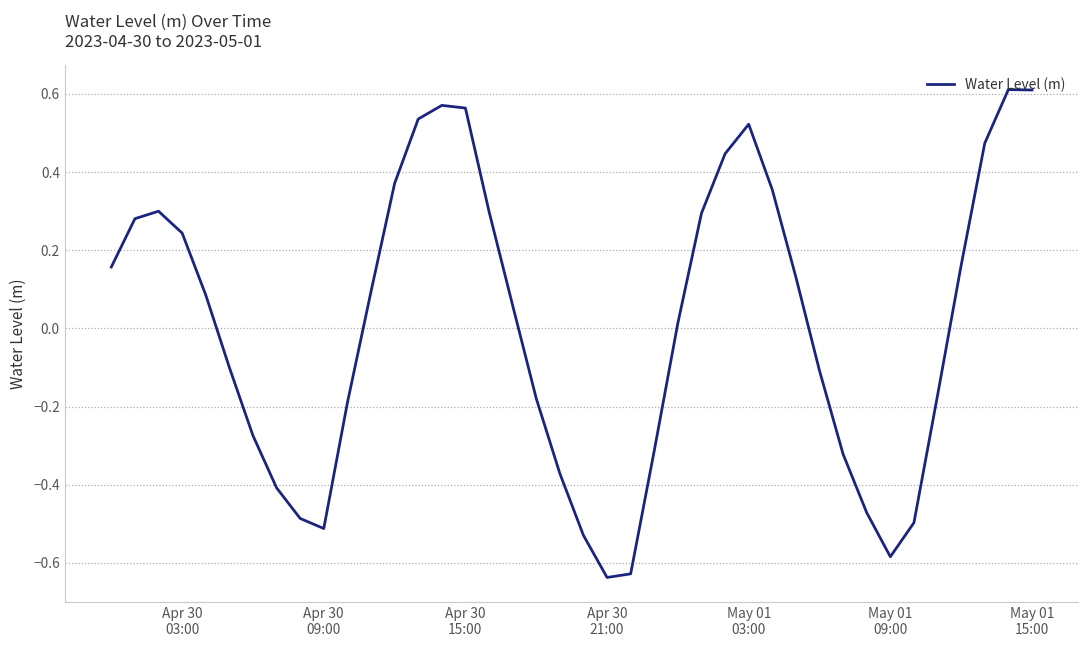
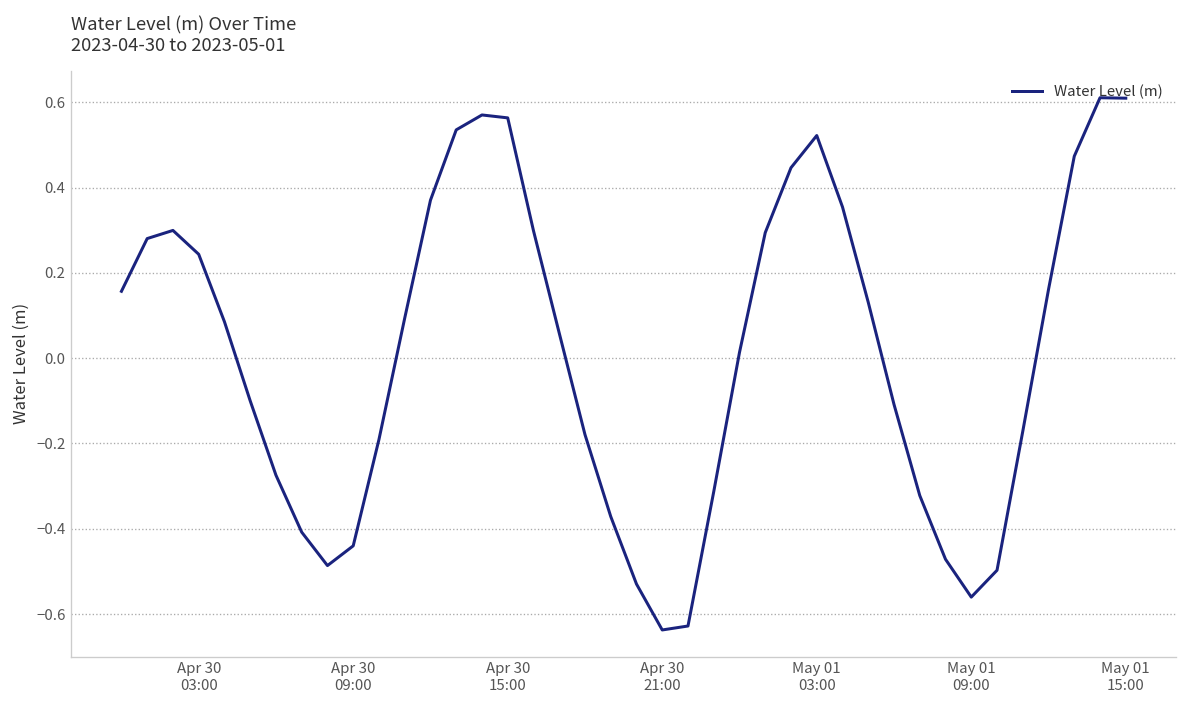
  {
    "Apr 30 03:00": 0.24,
-   "Apr 30 09:00": -0.51,
+   "Apr 30 09:00": -0.44,
    "Apr 30 15:00": 0.56,
    "Apr 30 21:00": -0.64,
    "May 01 03:00": 0.52,
-   "May 01 09:00": -0.58,
+   "May 01 09:00": -0.56,
    "May 01 15:00": 0.61
  }
